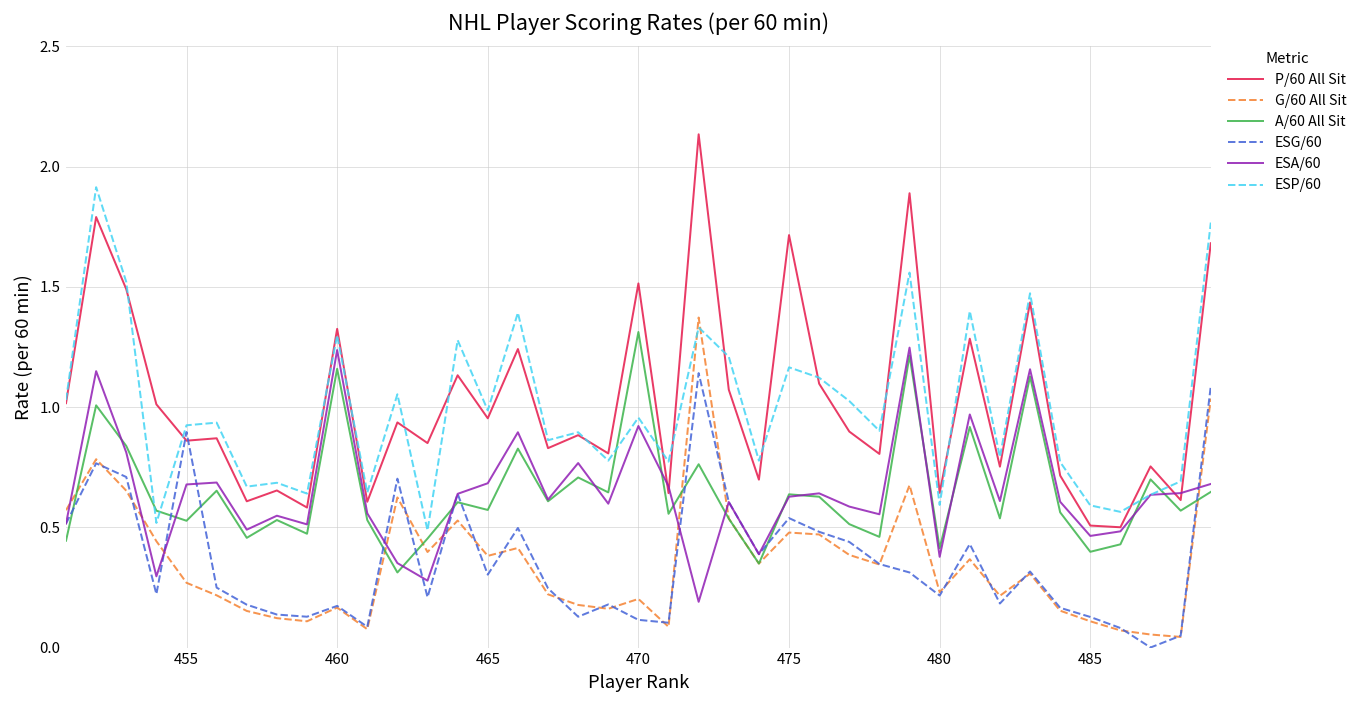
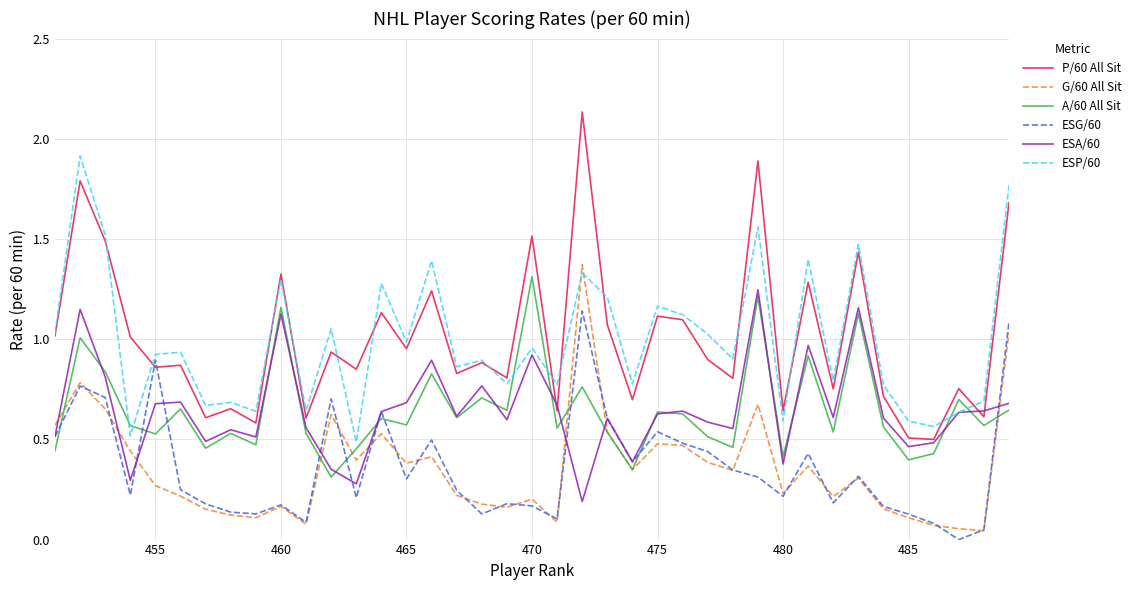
  {
    "P/60 All Sit": {
      "455": 0.86,
      "460": 1.33,
      "465": 0.95,
      "470": 1.51,
-     "475": 1.72,
+     "475": 1.12,
      "480": 0.64,
      "485": 0.51
    },
    "G/60 All Sit": {
      "455": 0.27,
      "465": 0.38,
      "470": 0.20,
      "475": 0.48,
      "480": 0.23,
      "485": 0.11
    },
    "A/60 All Sit": {
      "455": 0.53,
      "460": 1.16,
      "465": 0.57,
      "470": 1.31,
      "480": 0.41,
      "485": 0.40
    },
    "ESG/60": {
      "455": 0.90,
      "465": 0.30,
-     "470": 0.12,
+     "470": 0.17,
      "475": 0.54,
      "480": 0.22,
      "485": 0.13
    },
    "ESA/60": {
      "455": 0.68,
-     "460": 1.24,
+     "460": 1.13,
      "465": 0.68,
      "470": 0.92,
      "480": 0.38,
      "485": 0.46
    },
    "ESP/60": {
      "455": 0.92,
      "460": 1.30,
      "465": 0.99,
      "470": 0.96,
      "475": 1.17,
      "480": 0.59,
      "485": 0.59
    }
  }
